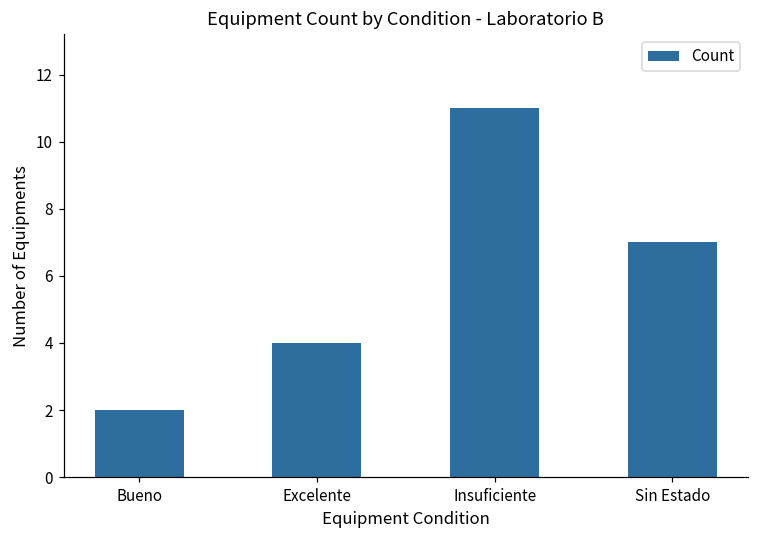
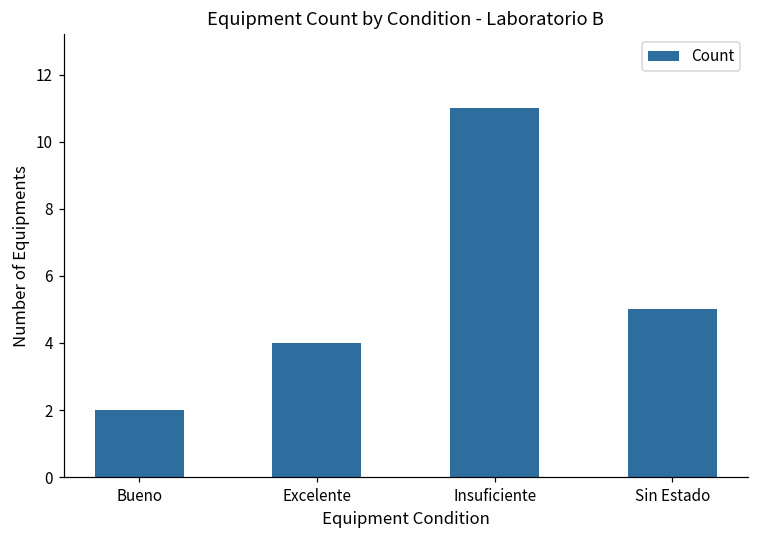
  {
    "Bueno": 2,
    "Excelente": 4,
    "Insuficiente": 11,
-   "Sin Estado": 7
+   "Sin Estado": 5
  }
